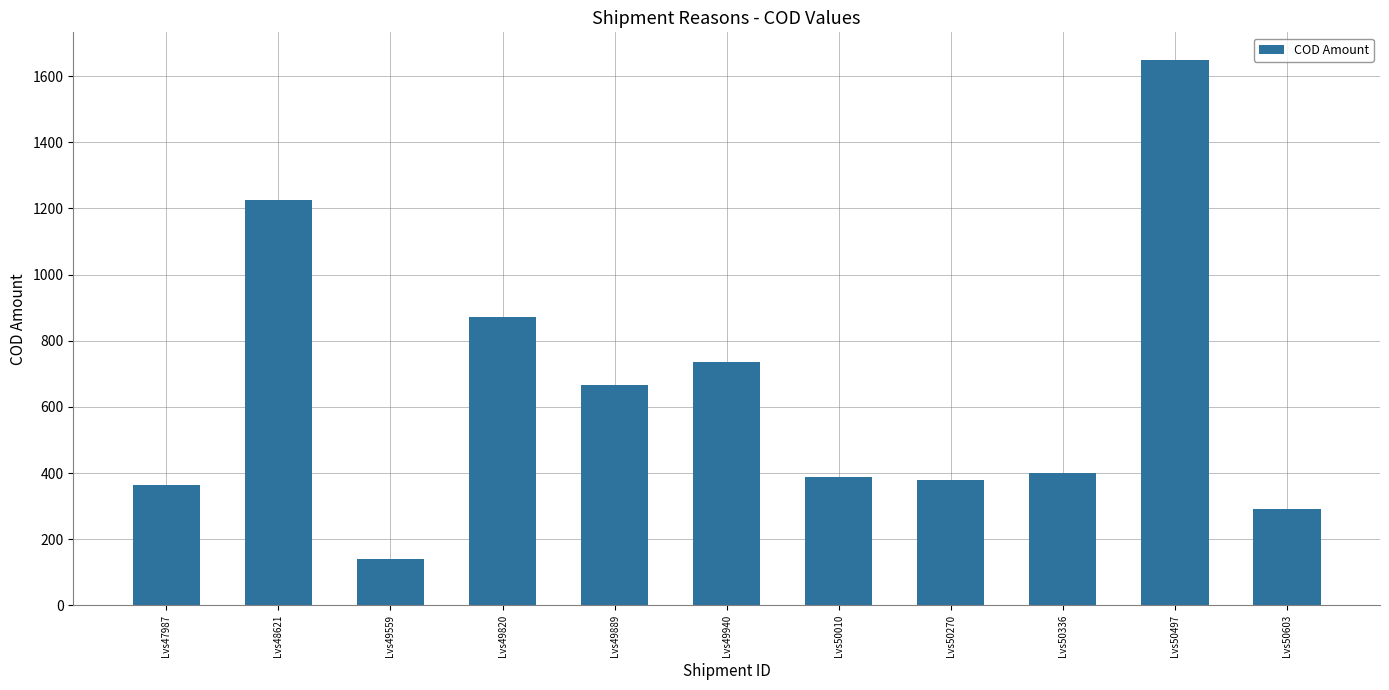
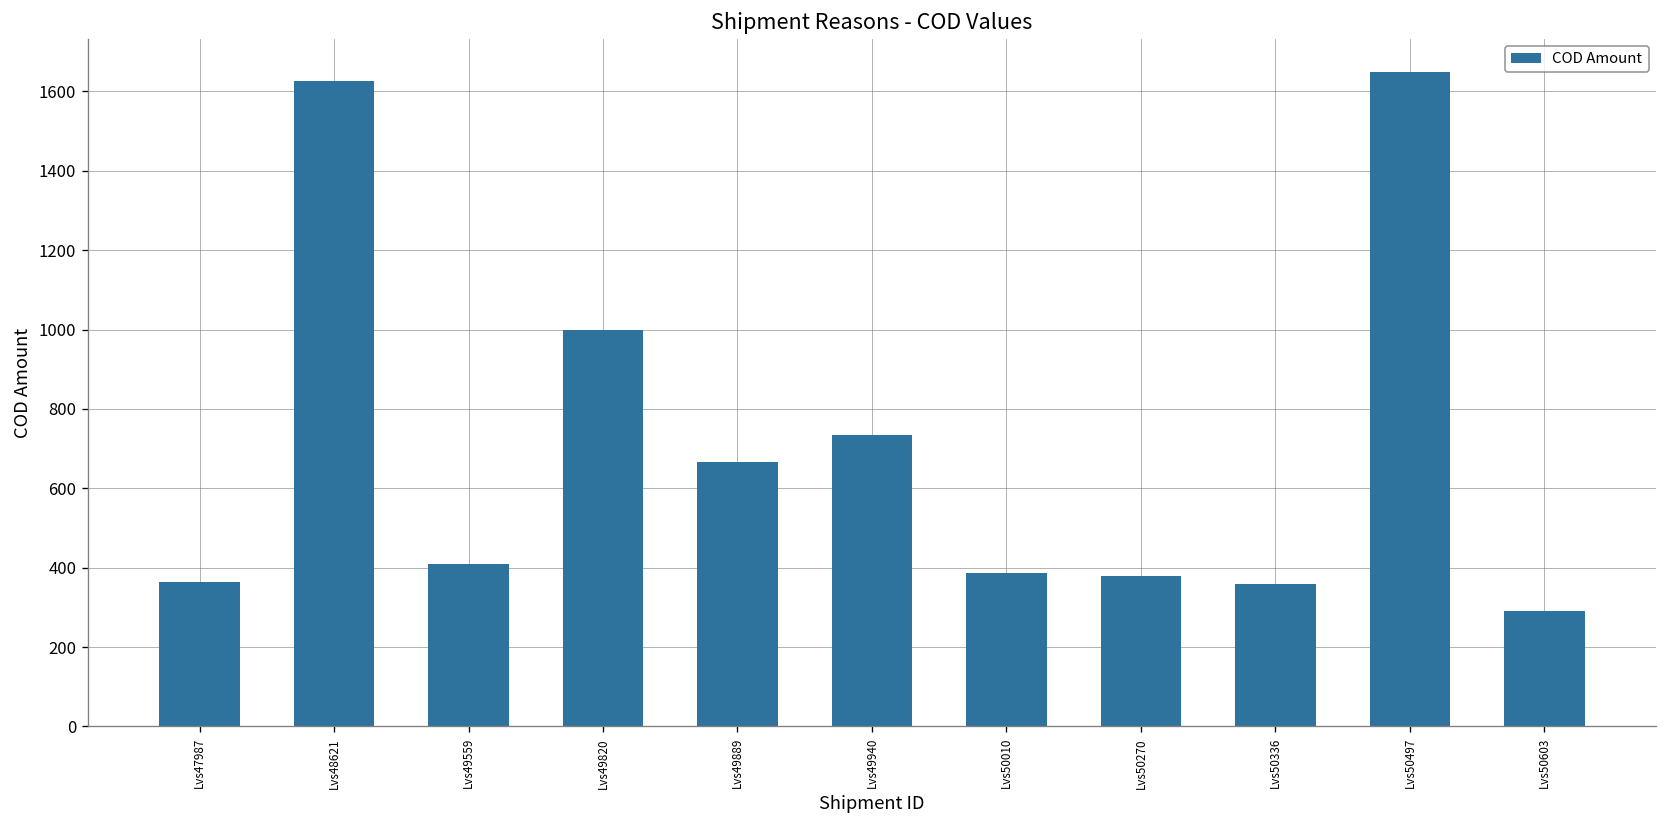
  {
    "Lvs47987": 370,
-   "Lvs48621": 1230,
-   "Lvs49559": 140,
-   "Lvs49820": 870,
+   "Lvs48621": 1630,
+   "Lvs49559": 410,
+   "Lvs49820": 1000,
    "Lvs49889": 670,
    "Lvs49940": 740,
    "Lvs50010": 390,
    "Lvs50270": 380,
-   "Lvs50336": 400,
+   "Lvs50336": 360,
    "Lvs50497": 1650,
    "Lvs50603": 290
  }
